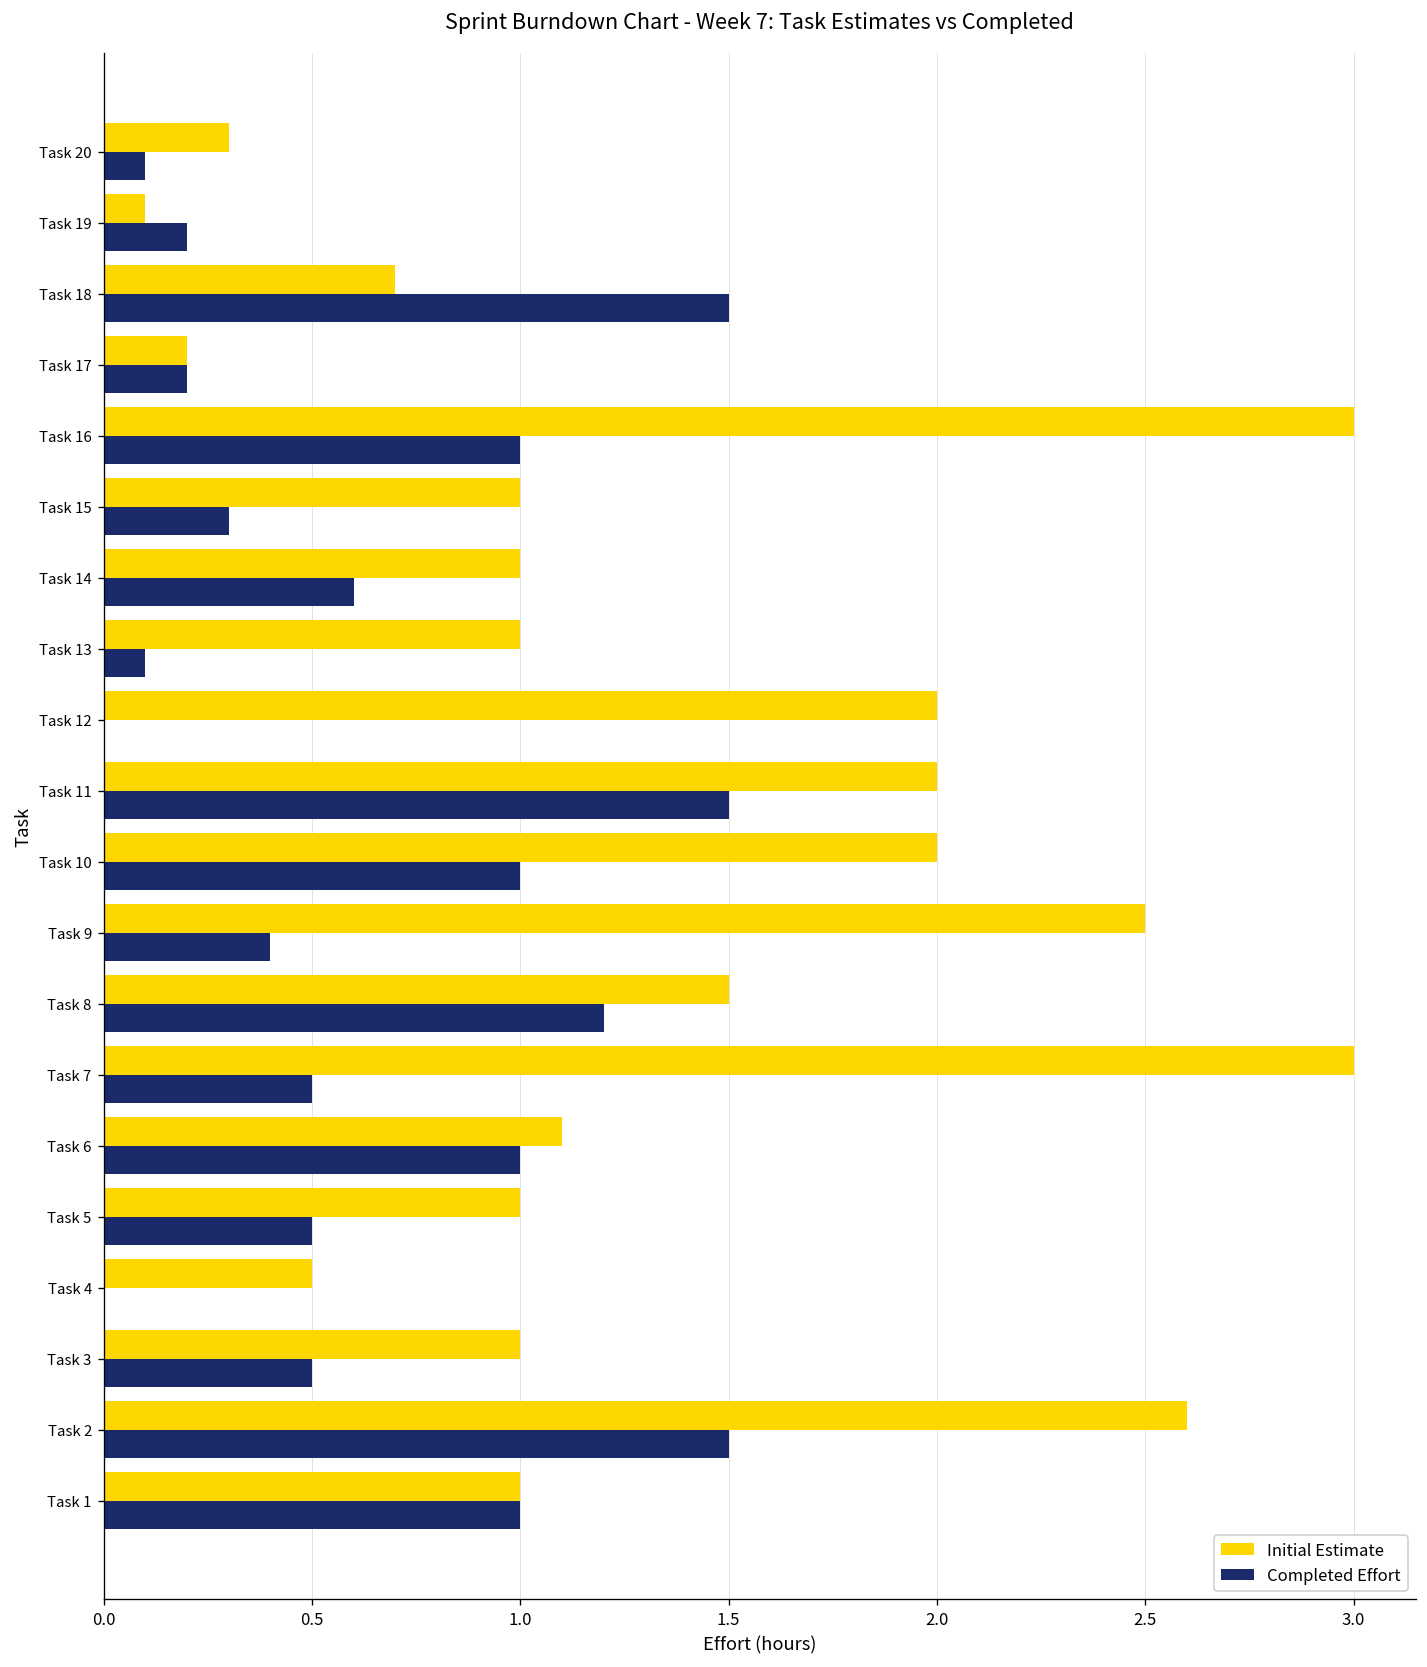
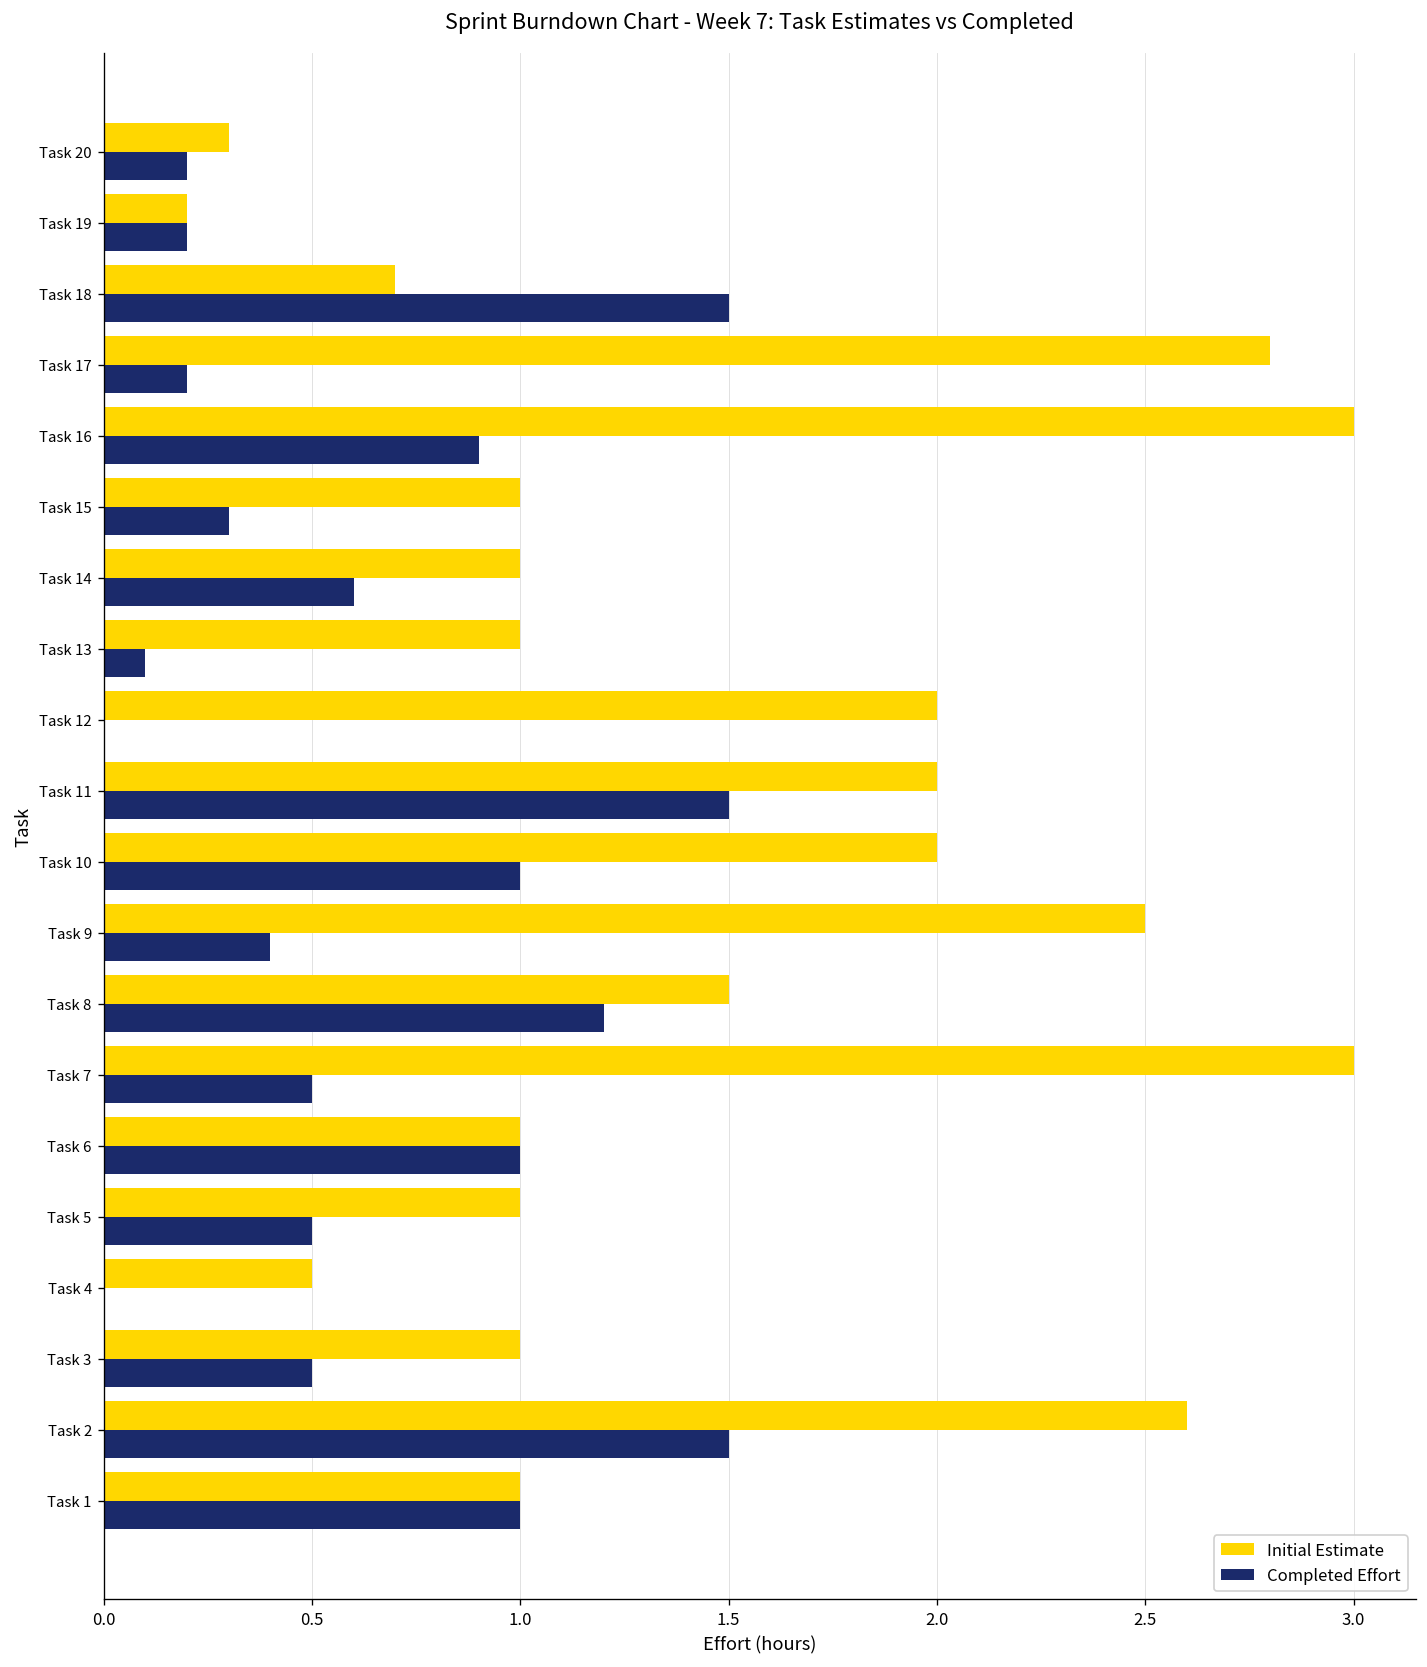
  {
    "Initial Estimate": {
      "Task 20": 0.3,
-     "Task 19": 0.1,
+     "Task 19": 0.2,
      "Task 18": 0.7,
-     "Task 17": 0.2,
+     "Task 17": 2.8,
      "Task 16": 3.0,
      "Task 15": 1.0,
      "Task 14": 1.0,
      "Task 13": 1.0,
      "Task 12": 2.0,
      "Task 11": 2.0,
      "Task 10": 2.0,
      "Task 9": 2.5,
      "Task 8": 1.5,
      "Task 7": 3.0,
-     "Task 6": 1.1,
+     "Task 6": 1.0,
      "Task 5": 1.0,
      "Task 4": 0.5,
      "Task 3": 1.0,
      "Task 2": 2.6,
      "Task 1": 1.0
    },
    "Completed Effort": {
-     "Task 20": 0.1,
+     "Task 20": 0.2,
      "Task 19": 0.2,
      "Task 18": 1.5,
      "Task 17": 0.2,
-     "Task 16": 1.0,
+     "Task 16": 0.9,
      "Task 15": 0.3,
      "Task 14": 0.6,
      "Task 13": 0.1,
      "Task 12": 0.0,
      "Task 11": 1.5,
      "Task 10": 1.0,
      "Task 9": 0.4,
      "Task 8": 1.2,
      "Task 7": 0.5,
      "Task 6": 1.0,
      "Task 5": 0.5,
      "Task 4": 0.0,
      "Task 3": 0.5,
      "Task 2": 1.5,
      "Task 1": 1.0
    }
  }
